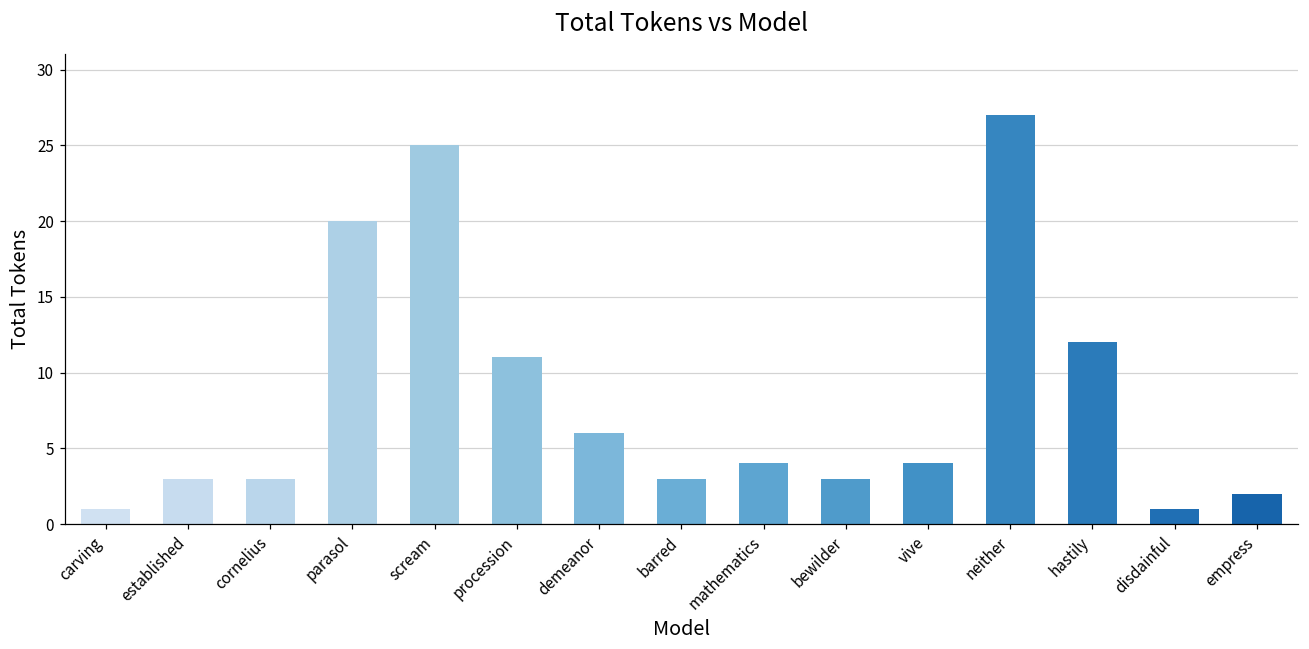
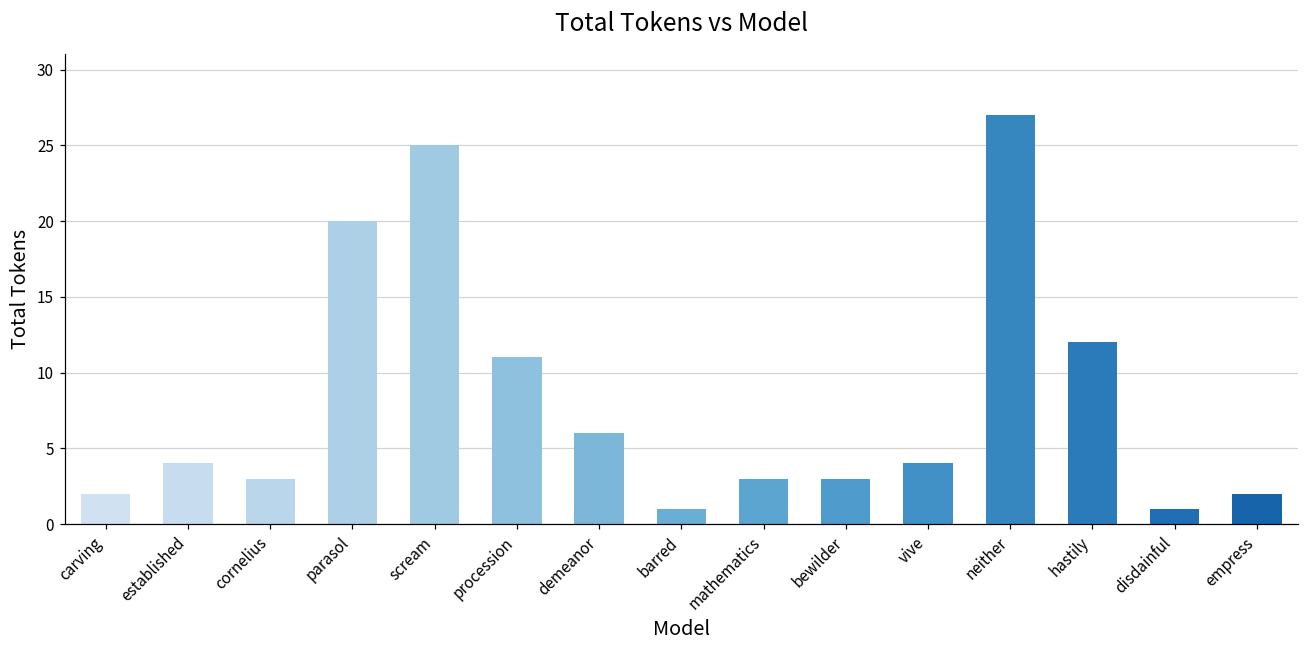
  {
-   "carving": 1,
-   "established": 3,
+   "carving": 2,
+   "established": 4,
    "cornelius": 3,
    "parasol": 20,
    "scream": 25,
    "procession": 11,
    "demeanor": 6,
-   "barred": 3,
-   "mathematics": 4,
+   "barred": 1,
+   "mathematics": 3,
    "bewilder": 3,
    "vive": 4,
    "neither": 27,
    "hastily": 12,
    "disdainful": 1,
    "empress": 2
  }
